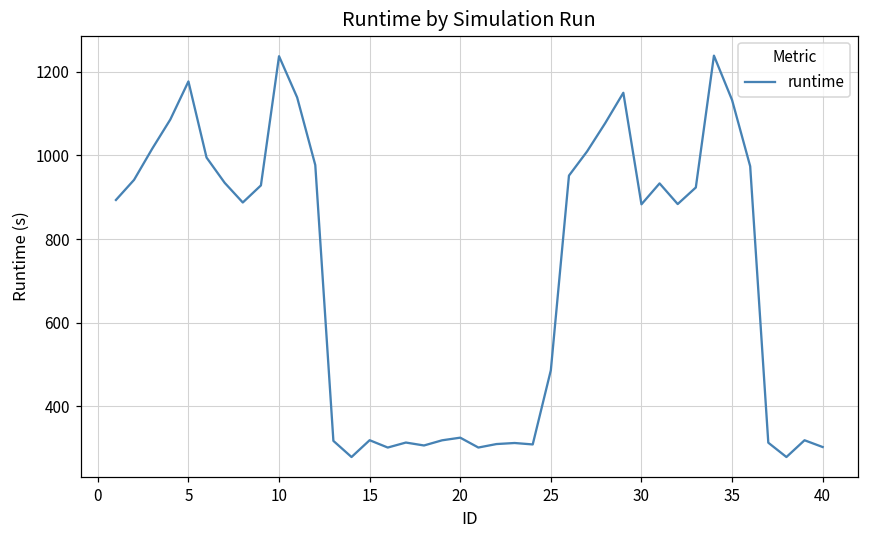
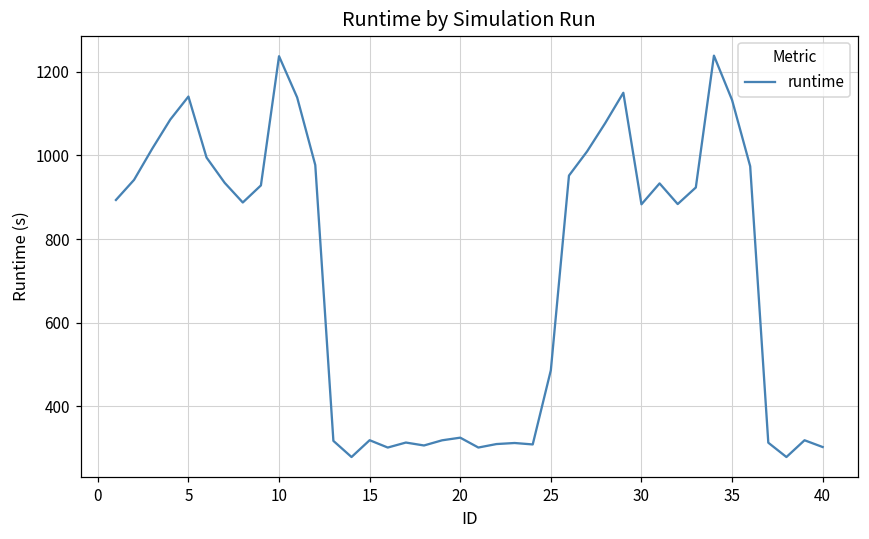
  {
-   "5": 1180,
+   "5": 1140,
    "10": 1240,
    "15": 320,
    "20": 320,
    "25": 490,
    "30": 880,
    "35": 1130,
    "40": 300
  }
